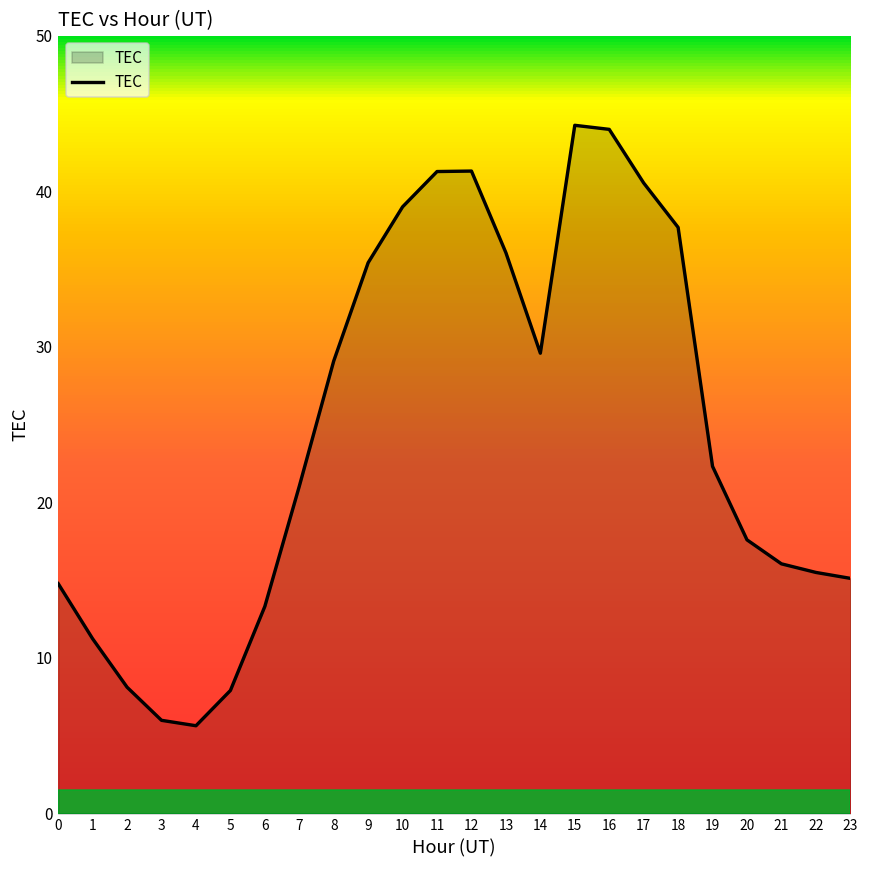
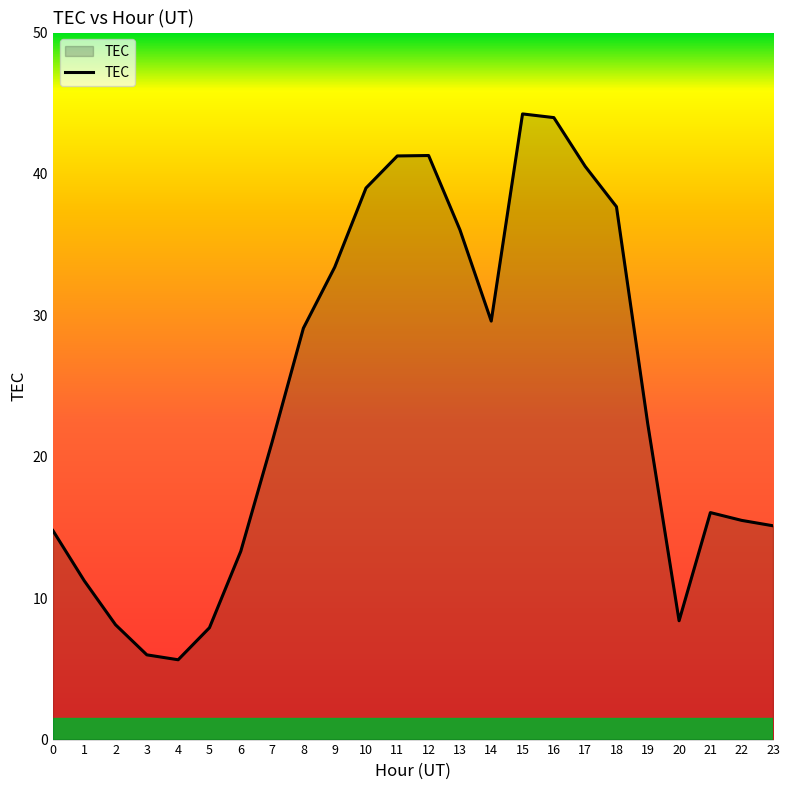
  {
    "0": 14.8,
    "1": 11.2,
    "2": 8.1,
    "3": 6.0,
    "4": 5.6,
    "5": 7.9,
    "6": 13.3,
    "7": 21.0,
    "8": 29.1,
-   "9": 35.4,
+   "9": 33.4,
    "10": 39.0,
    "11": 41.3,
    "12": 41.3,
    "13": 36.1,
    "14": 29.6,
    "15": 44.2,
    "16": 44.0,
    "17": 40.5,
    "18": 37.7,
    "19": 22.3,
-   "20": 17.6,
+   "20": 8.4,
    "21": 16.1,
    "22": 15.5,
    "23": 15.1
  }
